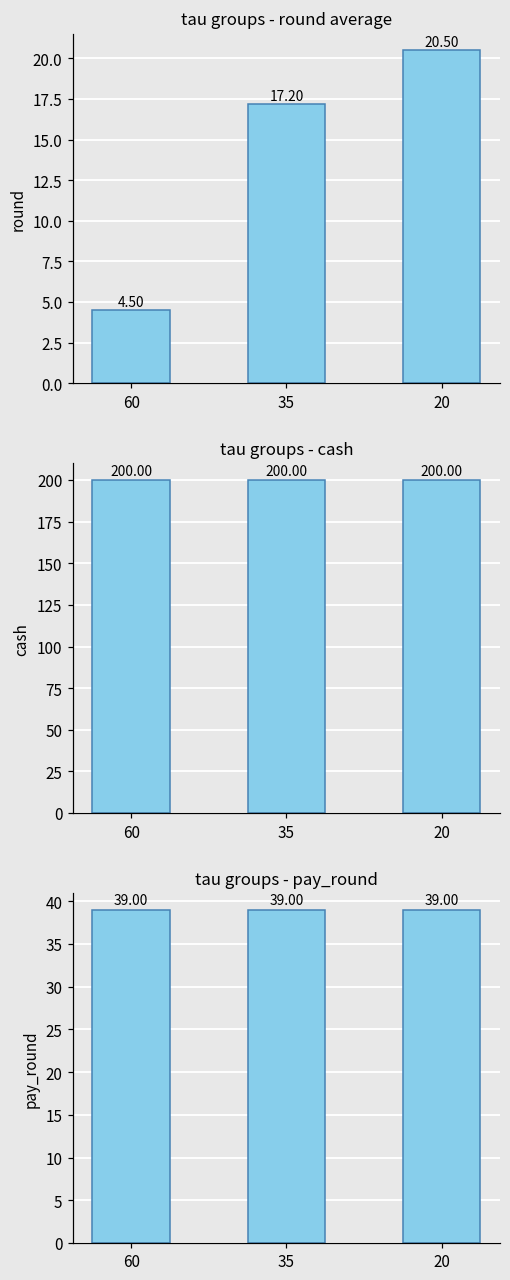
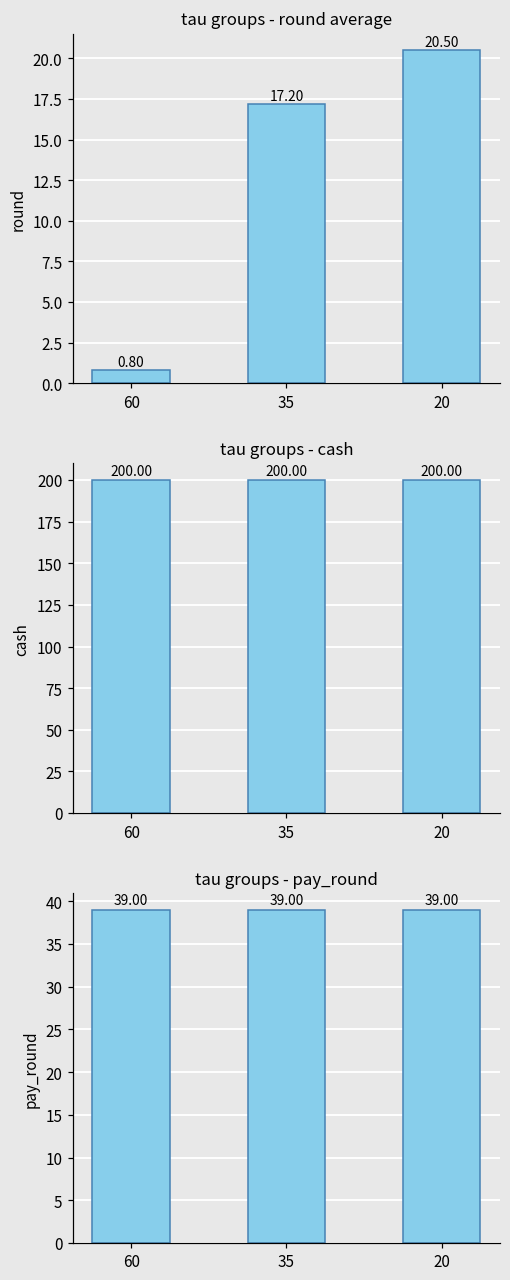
  {
    "tau groups - round average": {
-     "60": 4.50,
+     "60": 0.80,
      "35": 17.20,
      "20": 20.50
    },
    "tau groups - cash": {
      "60": 200.00,
      "35": 200.00,
      "20": 200.00
    },
    "tau groups - pay_round": {
      "60": 39.00,
      "35": 39.00,
      "20": 39.00
    }
  }
